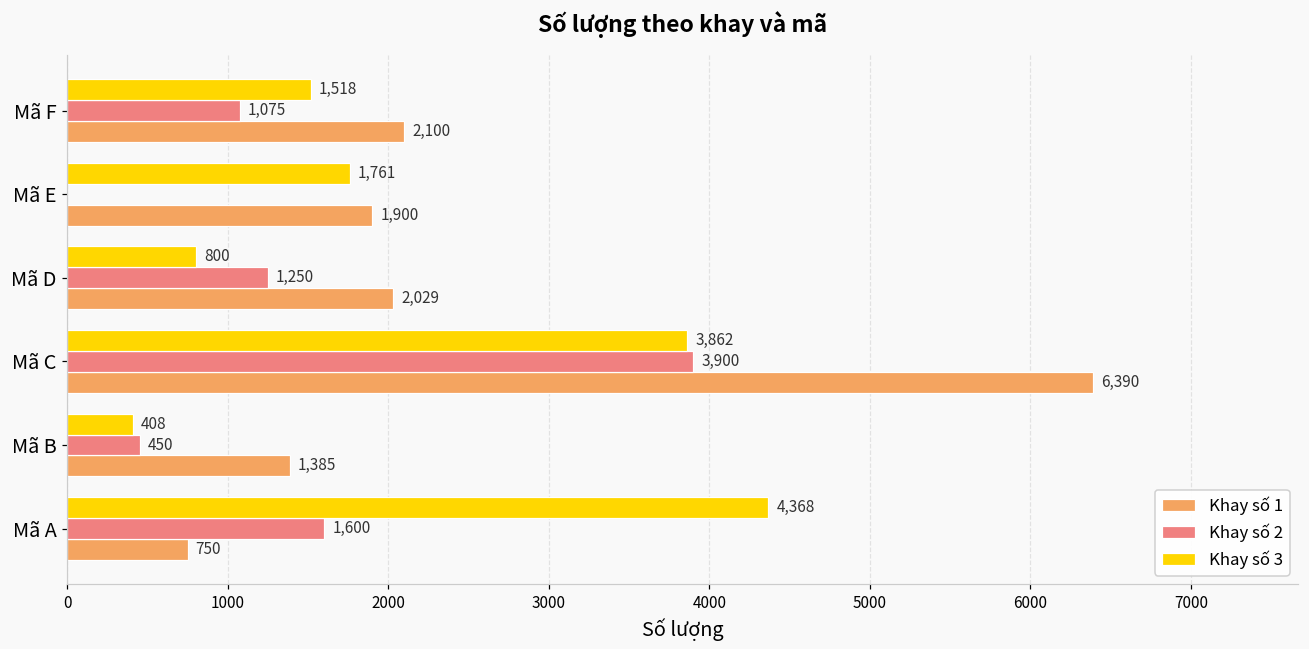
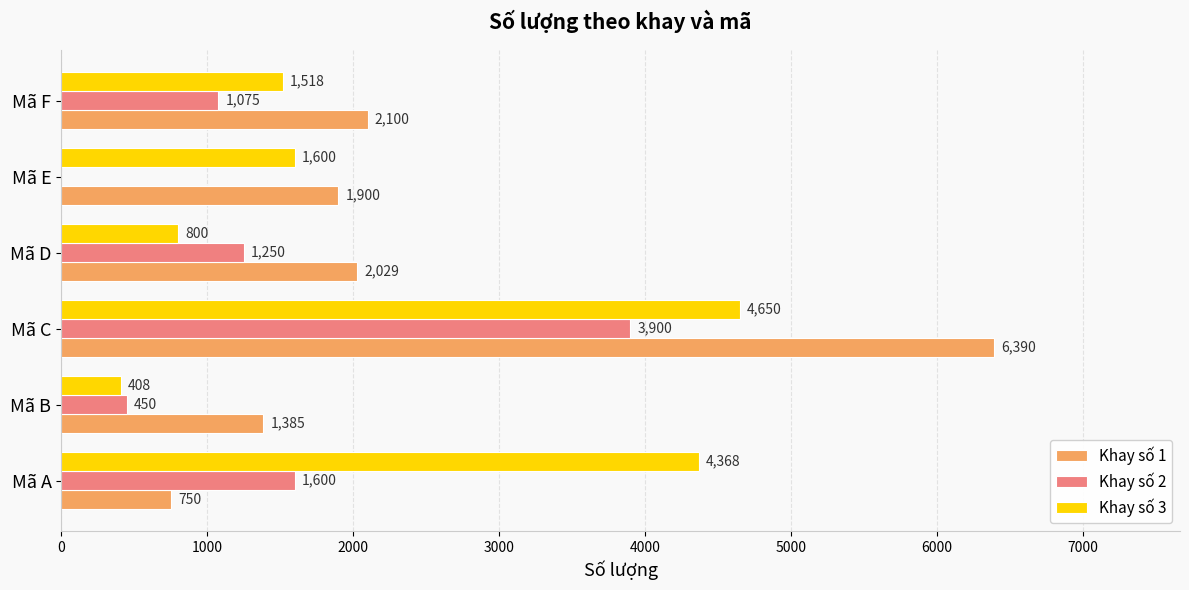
  {
    "Khay số 3": {
      "Mã F": "1,518",
-     "Mã E": "1,761",
+     "Mã E": "1,600",
      "Mã D": "800",
-     "Mã C": "3,862",
+     "Mã C": "4,650",
      "Mã B": "408",
      "Mã A": "4,368"
    }
  }
